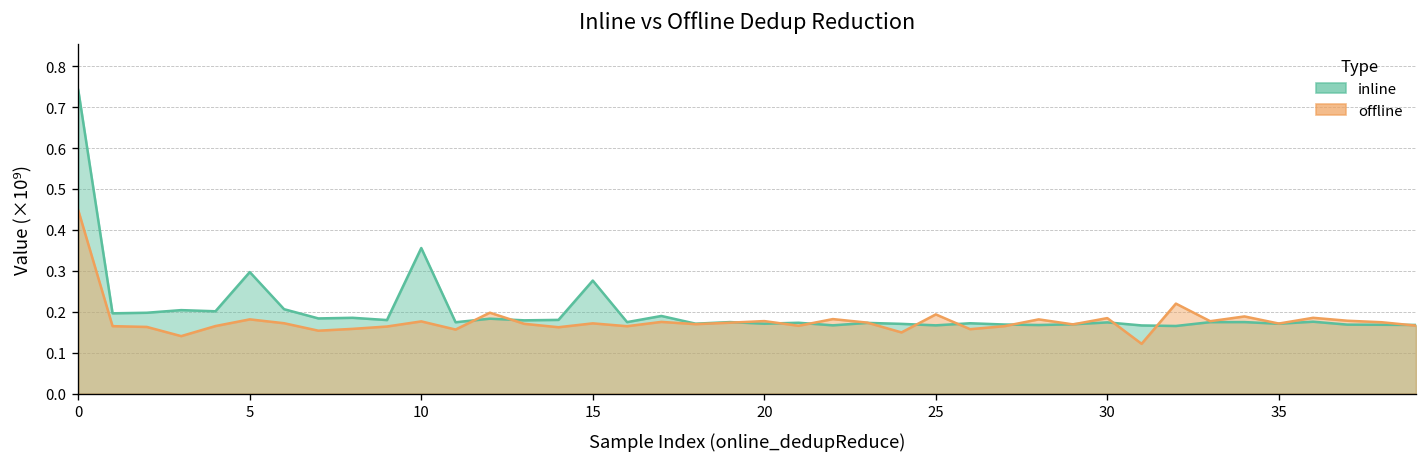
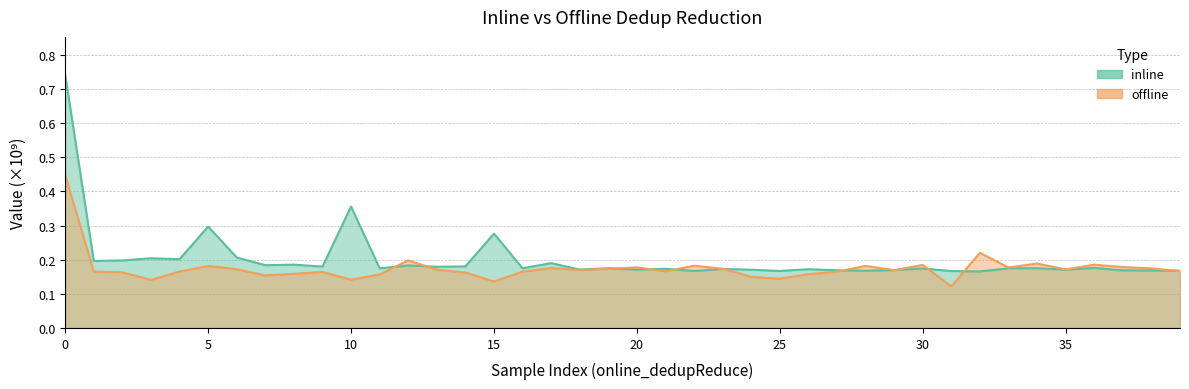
  {
    "inline": {
      "0": 0.74,
      "5": 0.30,
      "10": 0.36,
      "15": 0.28,
      "25": 0.17,
      "30": 0.17
    },
    "offline": {
      "0": 0.45,
      "5": 0.18,
-     "10": 0.18,
-     "15": 0.17,
-     "25": 0.19,
+     "10": 0.14,
+     "15": 0.14,
+     "25": 0.14,
      "30": 0.18
    }
  }
